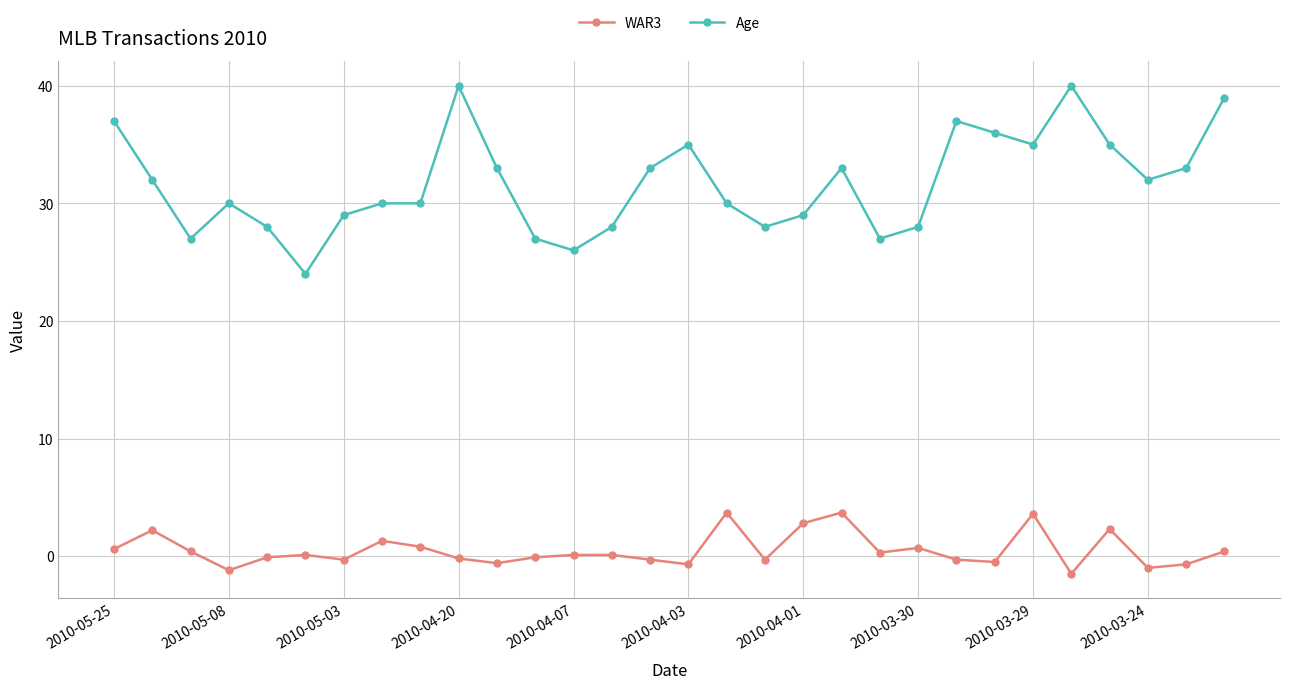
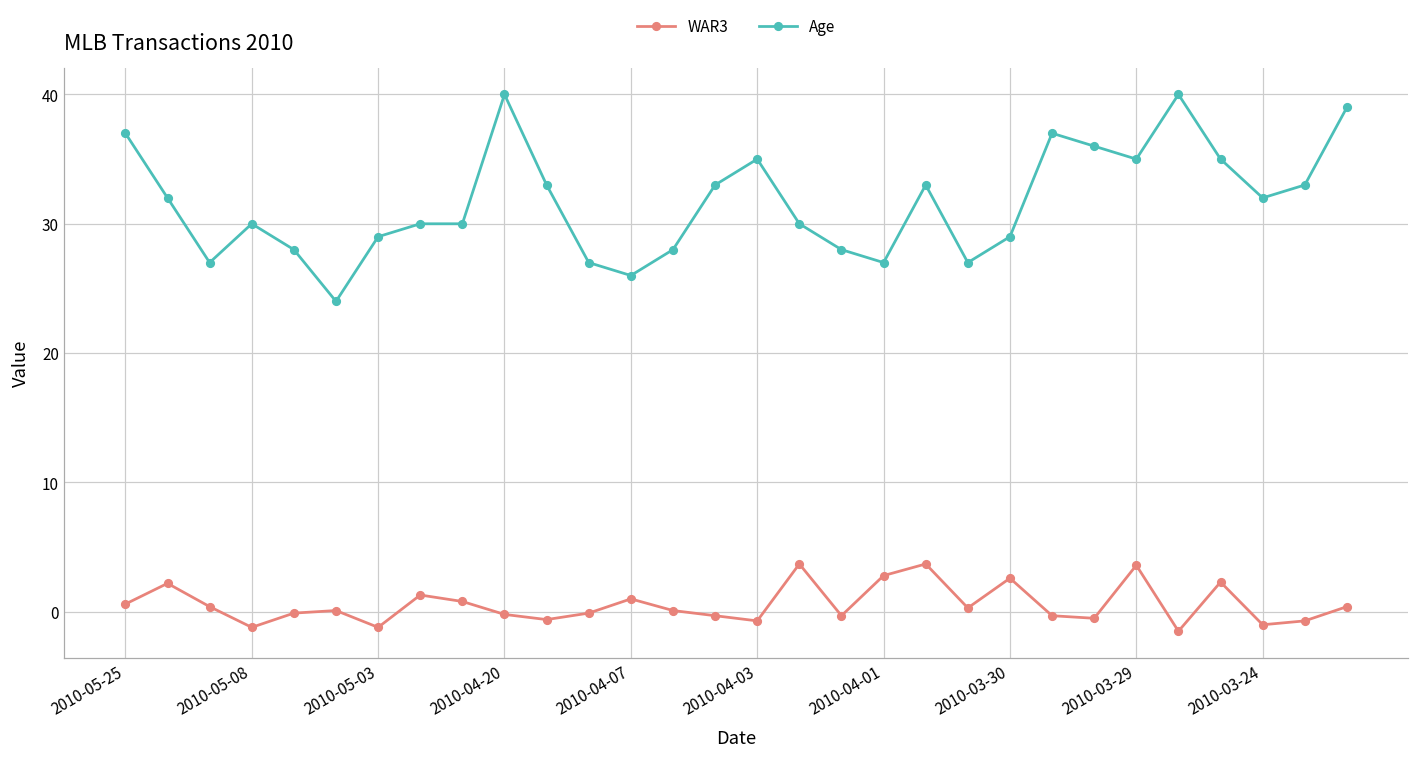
  {
    "WAR3": {
      "2010-05-25": 0.6,
      "2010-05-08": -1.2,
-     "2010-05-03": -0.3,
+     "2010-05-03": -1.2,
      "2010-04-20": -0.2,
-     "2010-04-07": 0.1,
+     "2010-04-07": 1.0,
      "2010-04-01": 2.8,
-     "2010-03-30": 0.7
+     "2010-03-30": 2.6
    },
    "Age": {
      "2010-05-25": 37,
      "2010-05-08": 30,
      "2010-05-03": 29,
      "2010-04-20": 40,
      "2010-04-07": 26,
-     "2010-04-01": 29,
-     "2010-03-30": 28
+     "2010-04-01": 27,
+     "2010-03-30": 29
    }
  }
